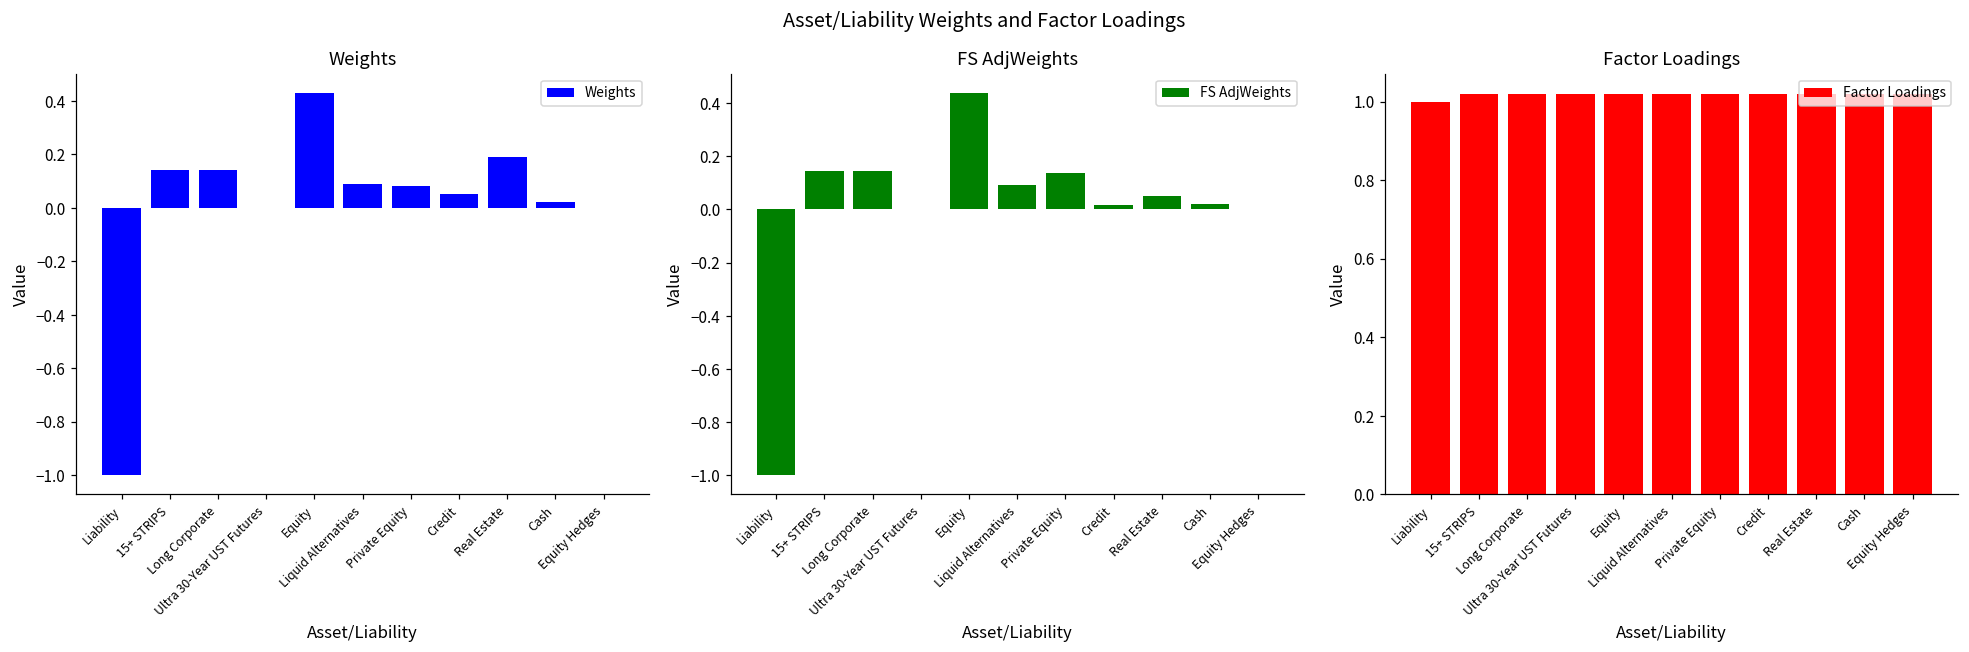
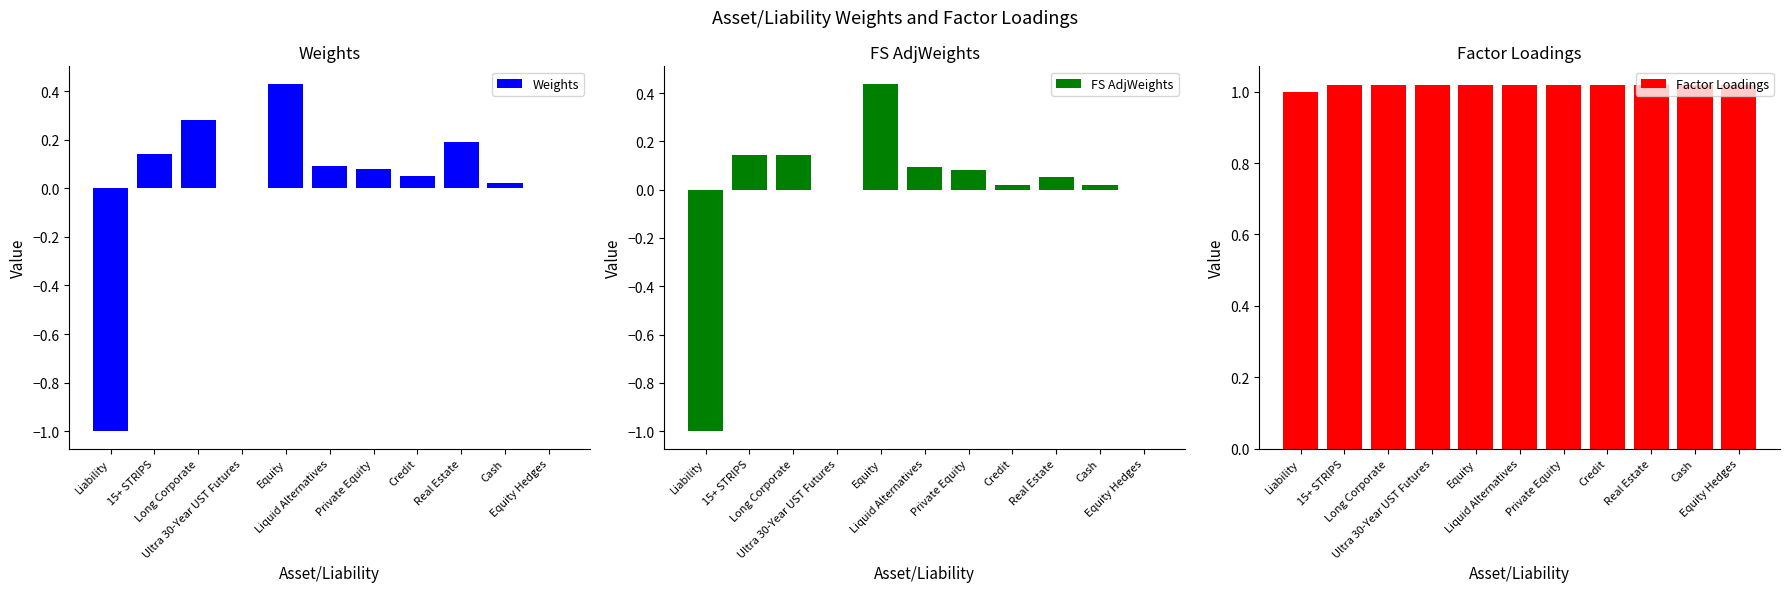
  {
    "Weights": {
      "Liability": -1.00,
      "15+ STRIPS": 0.14,
-     "Long Corporate": 0.14,
+     "Long Corporate": 0.28,
      "Ultra 30-Year UST Futures": 0.00,
      "Equity": 0.43,
      "Liquid Alternatives": 0.09,
      "Private Equity": 0.08,
      "Credit": 0.05,
      "Real Estate": 0.19,
      "Cash": 0.02,
      "Equity Hedges": 0.00
    },
    "FS AdjWeights": {
      "Liability": -1.00,
      "15+ STRIPS": 0.14,
      "Long Corporate": 0.14,
      "Ultra 30-Year UST Futures": 0.00,
      "Equity": 0.44,
      "Liquid Alternatives": 0.09,
-     "Private Equity": 0.14,
+     "Private Equity": 0.08,
      "Credit": 0.02,
      "Real Estate": 0.05,
      "Cash": 0.02,
      "Equity Hedges": 0.00
    },
    "Factor Loadings": {
      "Liability": 1.00,
      "15+ STRIPS": 1.02,
      "Long Corporate": 1.02,
      "Ultra 30-Year UST Futures": 1.02,
      "Equity": 1.02,
      "Liquid Alternatives": 1.02,
      "Private Equity": 1.02,
      "Credit": 1.02
    }
  }
